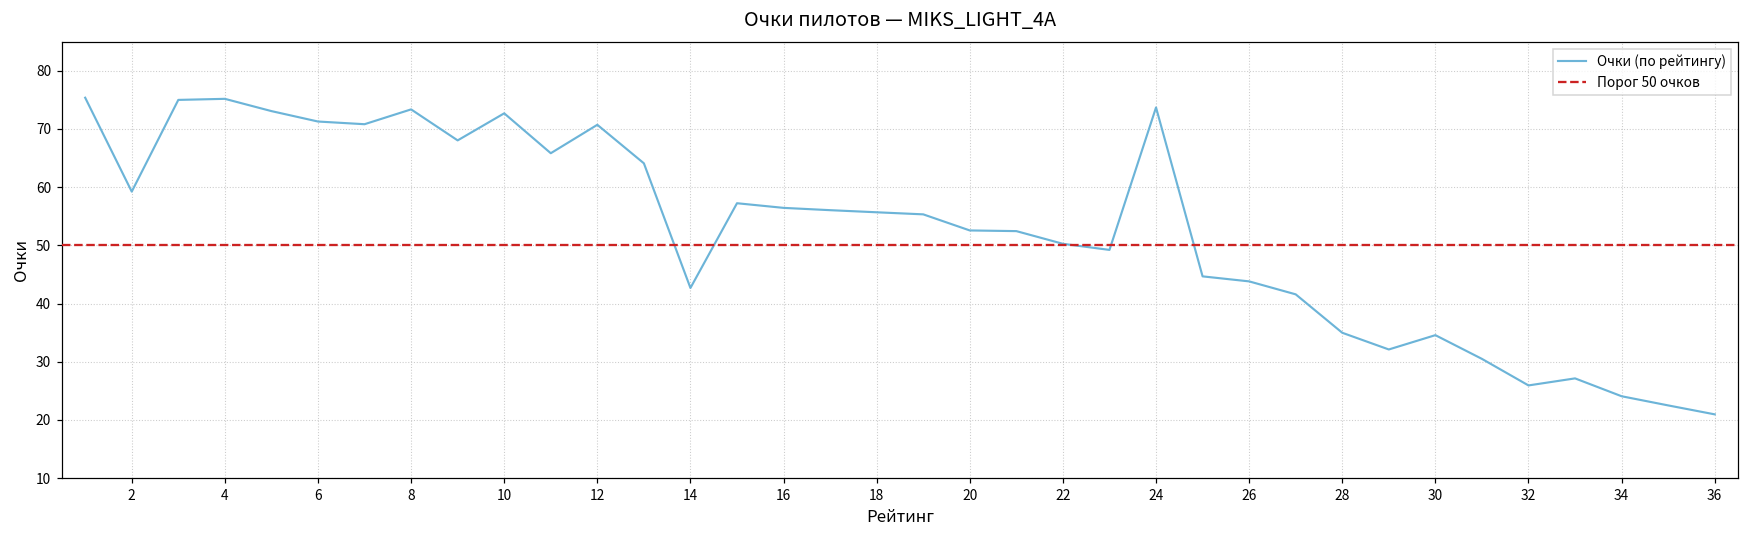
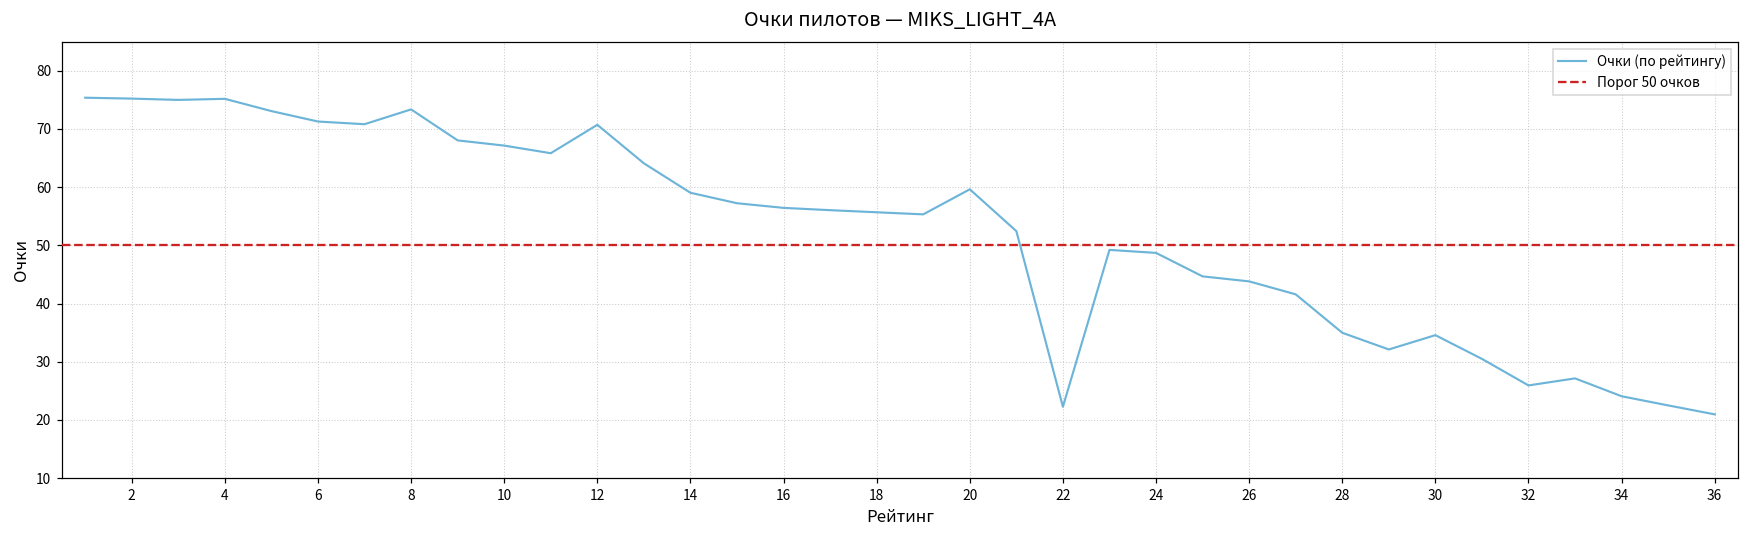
  {
-   "2": 59,
+   "2": 75,
    "4": 75,
    "6": 71,
    "8": 73,
-   "10": 73,
+   "10": 67,
    "12": 71,
-   "14": 43,
+   "14": 59,
    "16": 56,
    "18": 56,
-   "20": 53,
-   "22": 50,
-   "24": 74,
+   "20": 60,
+   "22": 22,
+   "24": 49,
    "26": 44,
    "28": 35,
    "30": 35,
    "32": 26,
    "34": 24,
    "36": 21
  }
